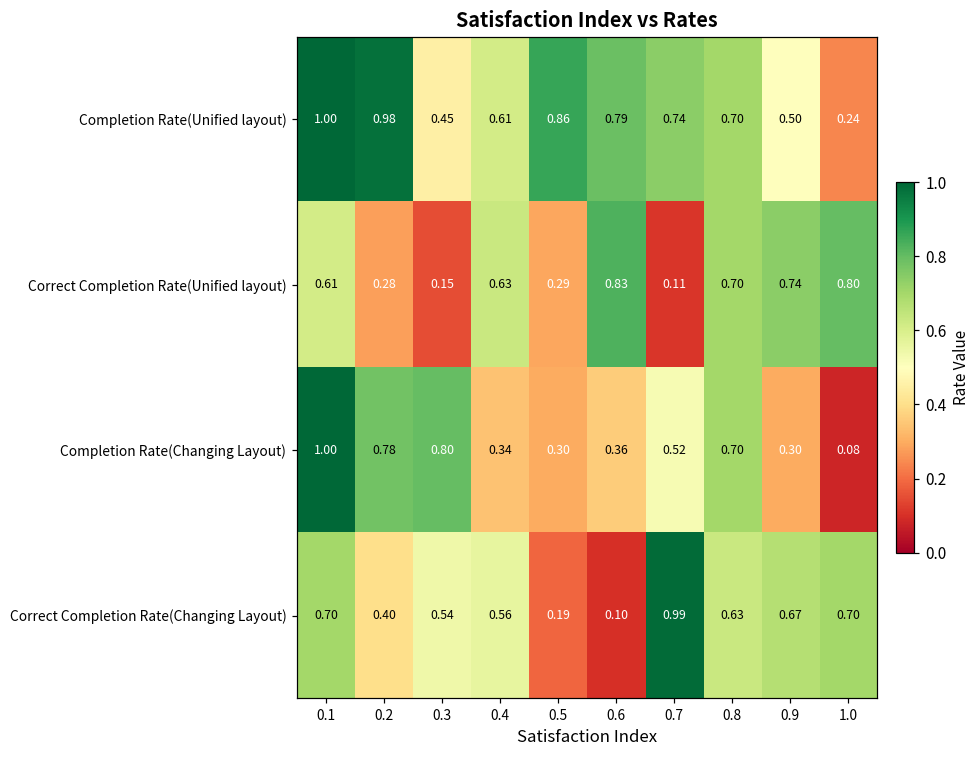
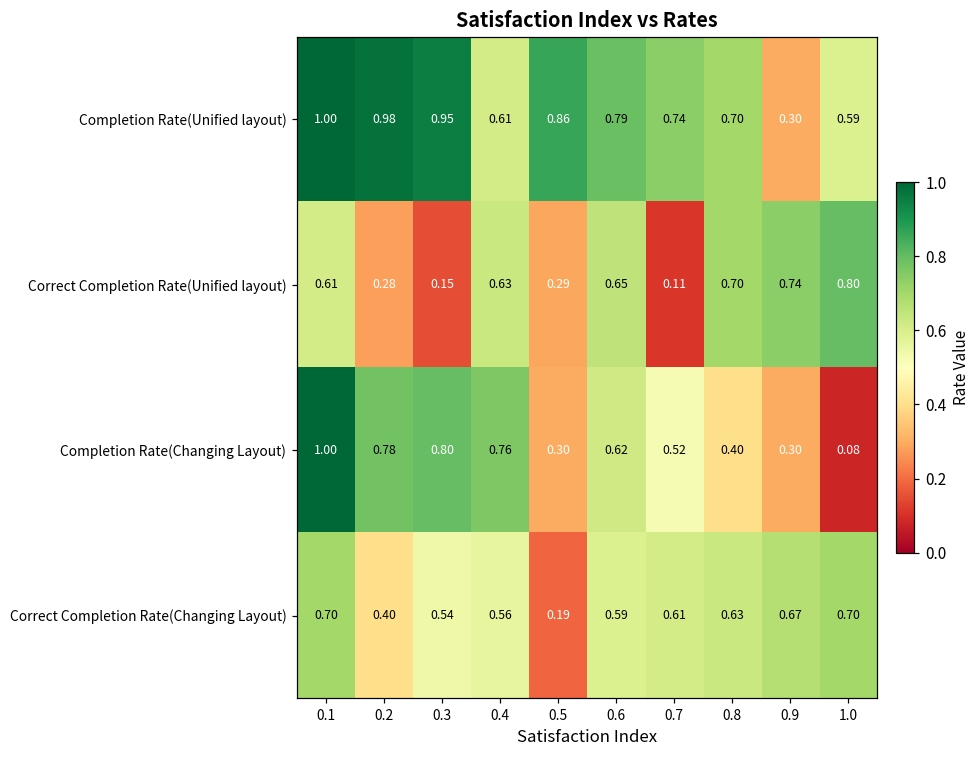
  {
    "Completion Rate(Unified layout)": {
      "0.1": 1.00,
      "0.2": 0.98,
-     "0.3": 0.45,
+     "0.3": 0.95,
      "0.4": 0.61,
      "0.5": 0.86,
      "0.6": 0.79,
      "0.7": 0.74,
      "0.8": 0.70,
-     "0.9": 0.50,
-     "1.0": 0.24
+     "0.9": 0.30,
+     "1.0": 0.59
    },
    "Correct Completion Rate(Unified layout)": {
      "0.1": 0.61,
      "0.2": 0.28,
      "0.3": 0.15,
      "0.4": 0.63,
      "0.5": 0.29,
-     "0.6": 0.83,
+     "0.6": 0.65,
      "0.7": 0.11,
      "0.8": 0.70,
      "0.9": 0.74,
      "1.0": 0.80
    },
    "Completion Rate(Changing Layout)": {
      "0.1": 1.00,
      "0.2": 0.78,
      "0.3": 0.80,
-     "0.4": 0.34,
+     "0.4": 0.76,
      "0.5": 0.30,
-     "0.6": 0.36,
+     "0.6": 0.62,
      "0.7": 0.52,
-     "0.8": 0.70,
+     "0.8": 0.40,
      "0.9": 0.30,
      "1.0": 0.08
    },
    "Correct Completion Rate(Changing Layout)": {
      "0.1": 0.70,
      "0.2": 0.40,
      "0.3": 0.54,
      "0.4": 0.56,
      "0.5": 0.19,
-     "0.6": 0.10,
-     "0.7": 0.99,
+     "0.6": 0.59,
+     "0.7": 0.61,
      "0.8": 0.63,
      "0.9": 0.67,
      "1.0": 0.70
    }
  }
